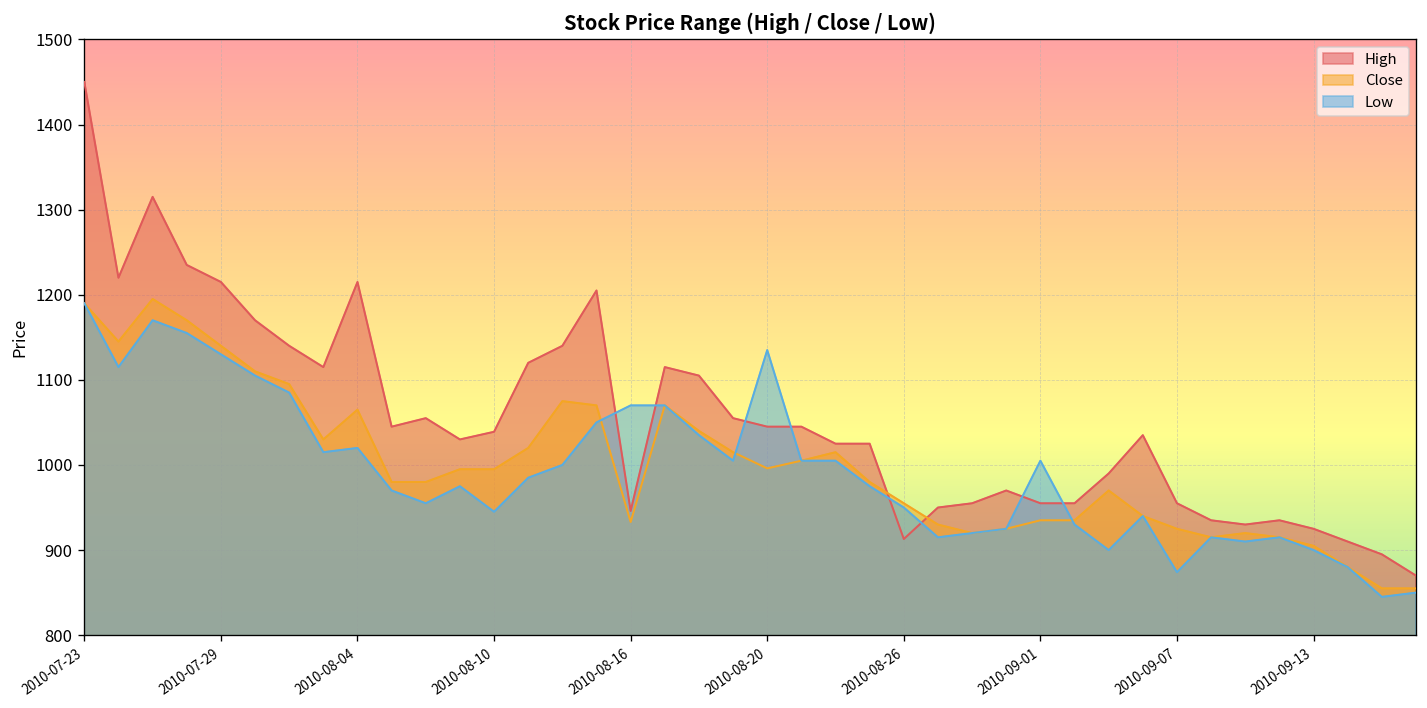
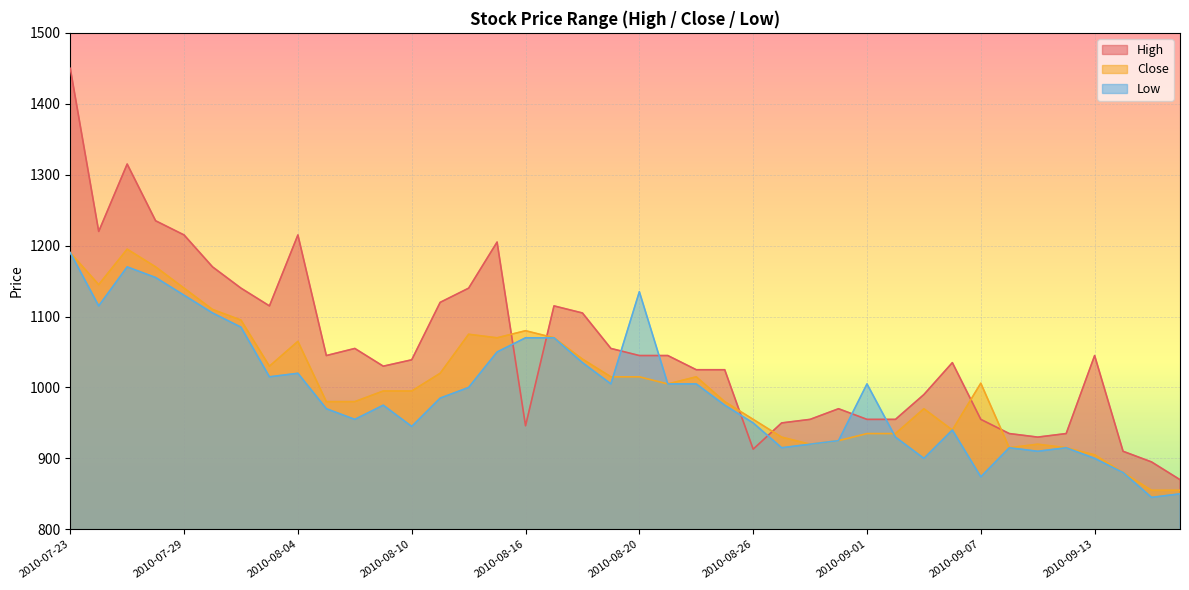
  {
    "High": {
      "2010-07-23": 1450,
      "2010-07-29": 1220,
      "2010-08-04": 1220,
      "2010-08-10": 1040,
      "2010-08-16": 950,
      "2010-08-20": 1050,
      "2010-08-26": 910,
      "2010-09-01": 960,
      "2010-09-07": 960,
-     "2010-09-13": 930
+     "2010-09-13": 1050
    },
    "Close": {
      "2010-07-29": 1140,
      "2010-08-04": 1070,
      "2010-08-10": 1000,
-     "2010-08-16": 930,
-     "2010-08-20": 1000,
+     "2010-08-16": 1080,
+     "2010-08-20": 1020,
      "2010-08-26": 960,
      "2010-09-01": 940,
-     "2010-09-07": 930,
+     "2010-09-07": 1010,
      "2010-09-13": 910
    },
    "Low": {
      "2010-07-29": 1130,
      "2010-08-04": 1020,
      "2010-08-10": 950,
      "2010-08-16": 1070,
      "2010-08-20": 1140,
      "2010-08-26": 950,
      "2010-09-01": 1010,
      "2010-09-07": 870,
      "2010-09-13": 900
    }
  }
